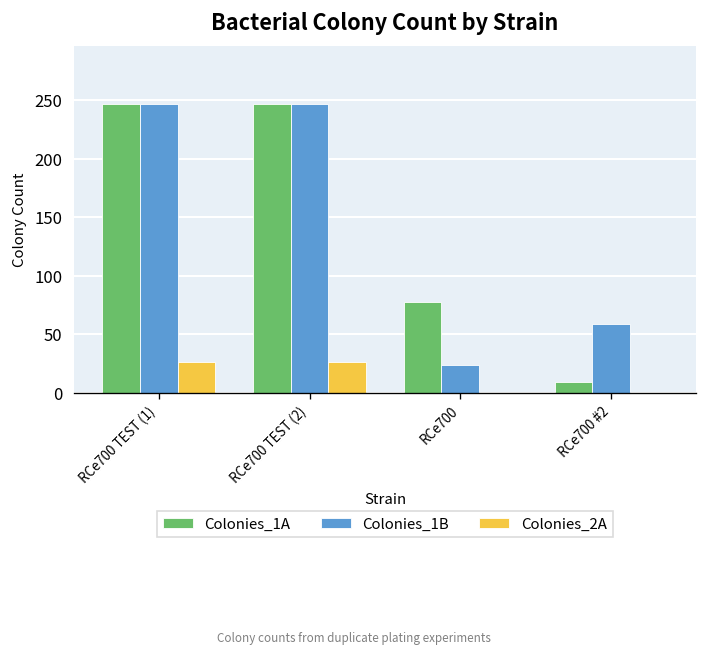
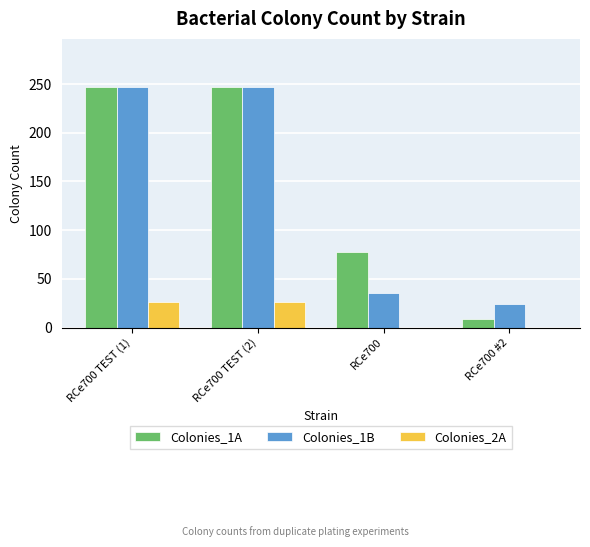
  {
    "Colonies_1A": {
      "RCe700 TEST (1)": 250,
      "RCe700 TEST (2)": 250,
      "RCe700": 80,
      "RCe700 #2": 10
    },
    "Colonies_1B": {
      "RCe700 TEST (1)": 250,
      "RCe700 TEST (2)": 250,
-     "RCe700": 20,
-     "RCe700 #2": 60
+     "RCe700": 40,
+     "RCe700 #2": 20
    },
    "Colonies_2A": {
      "RCe700 TEST (1)": 30,
      "RCe700 TEST (2)": 30,
      "RCe700": 0,
      "RCe700 #2": 0
    }
  }
